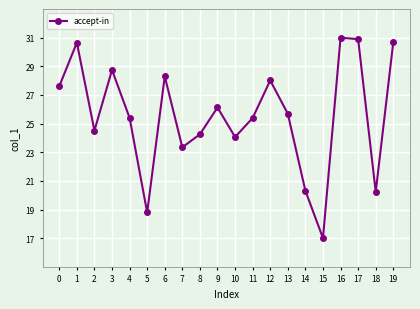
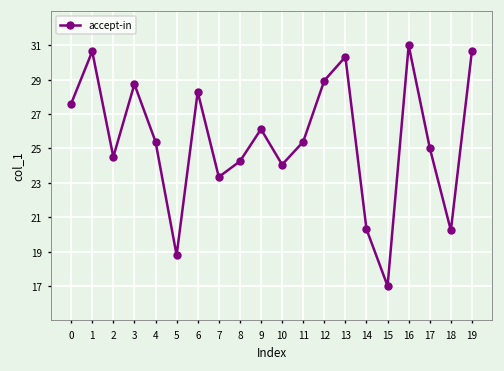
  {
    "0": 27.6,
    "1": 30.7,
    "2": 24.5,
    "3": 28.7,
    "4": 25.4,
    "5": 18.8,
    "6": 28.3,
    "7": 23.3,
    "8": 24.3,
    "9": 26.1,
    "10": 24.1,
    "11": 25.4,
-   "12": 28.0,
-   "13": 25.7,
+   "12": 28.9,
+   "13": 30.3,
    "14": 20.3,
    "15": 17.0,
    "16": 31.0,
-   "17": 30.9,
+   "17": 25.0,
    "18": 20.2,
    "19": 30.7
  }
